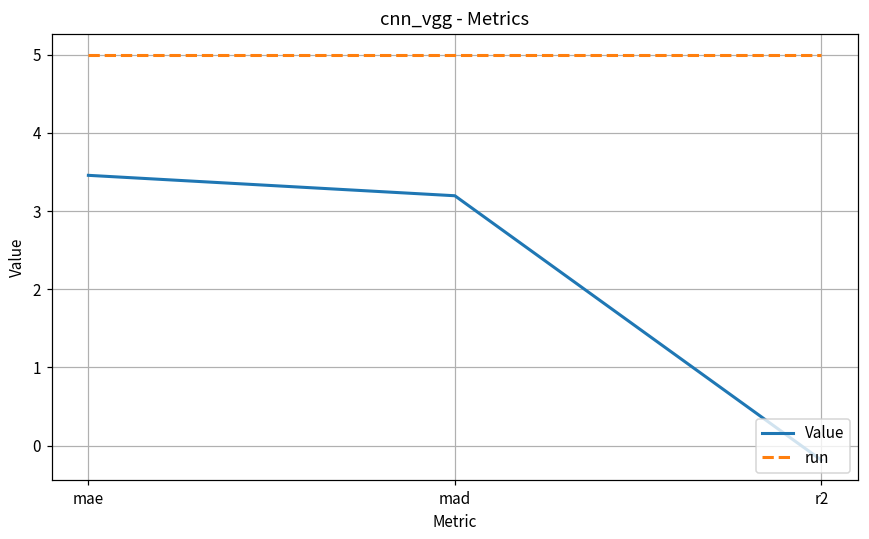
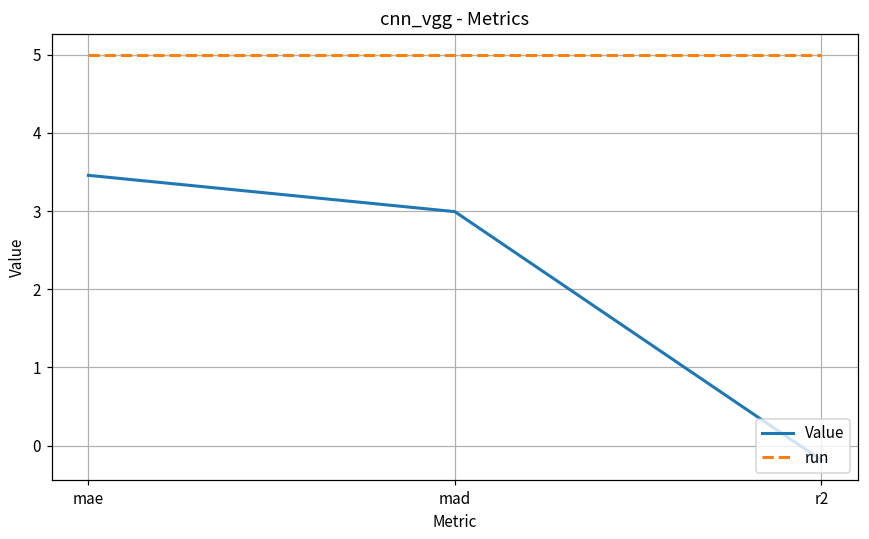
  {
    "Value": {
      "mae": 3.5,
-     "mad": 3.2
+     "mad": 3.0
    },
    "run": {
      "mae": 5.0,
      "mad": 5.0,
      "r2": 5.0
    }
  }
